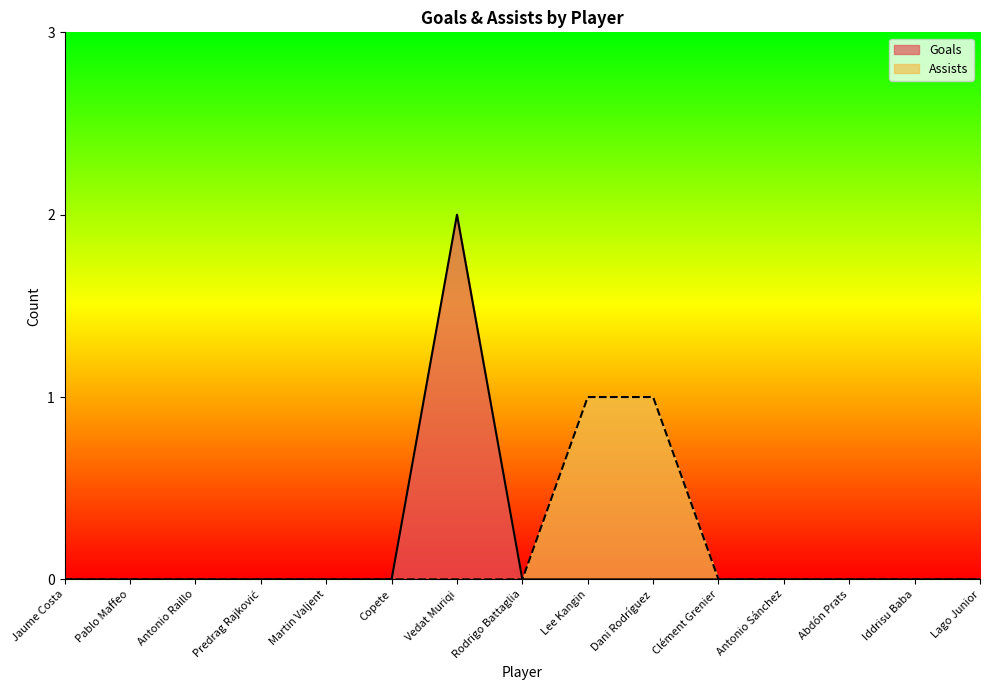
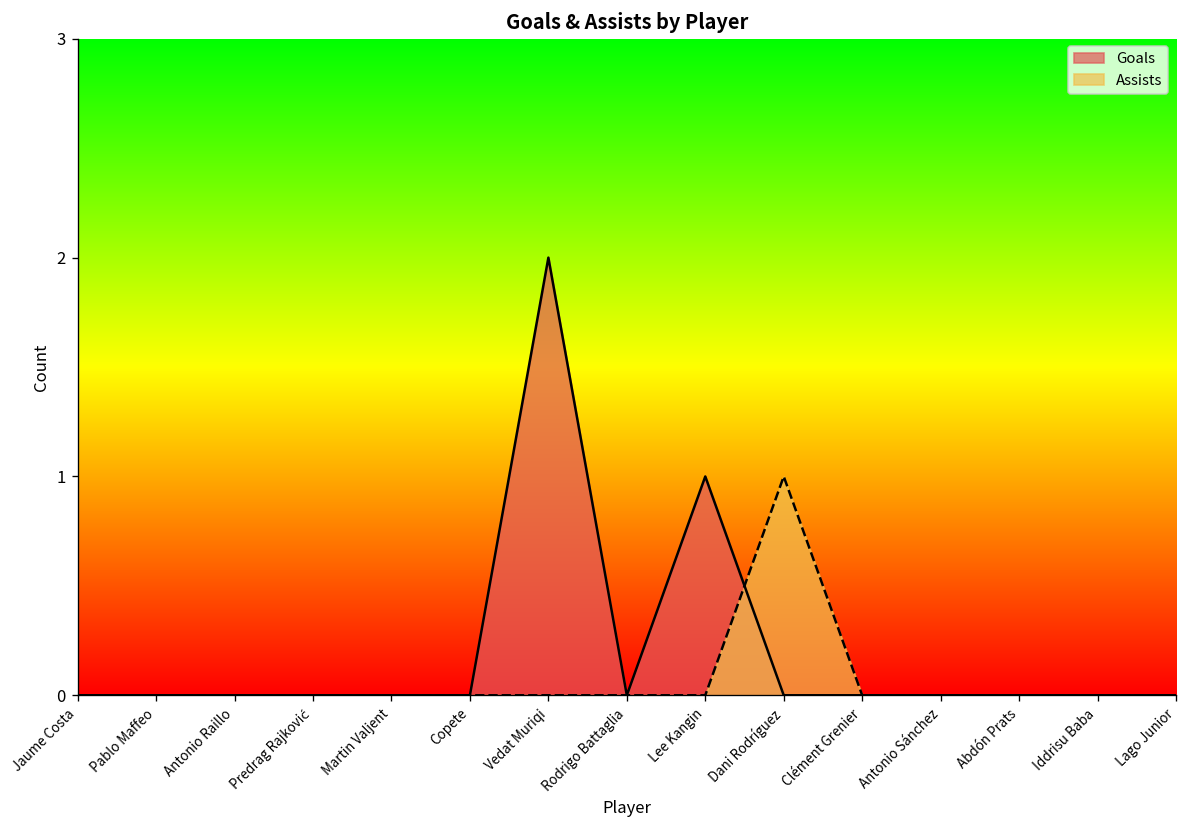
  {
    "Goals": {
      "Vedat Muriqi": 2,
-     "Lee Kangin": 0,
+     "Lee Kangin": 1,
      "Dani Rodríguez": 0
    },
    "Assists": {
      "Vedat Muriqi": 0,
-     "Lee Kangin": 1,
+     "Lee Kangin": 0,
      "Dani Rodríguez": 1
    }
  }
